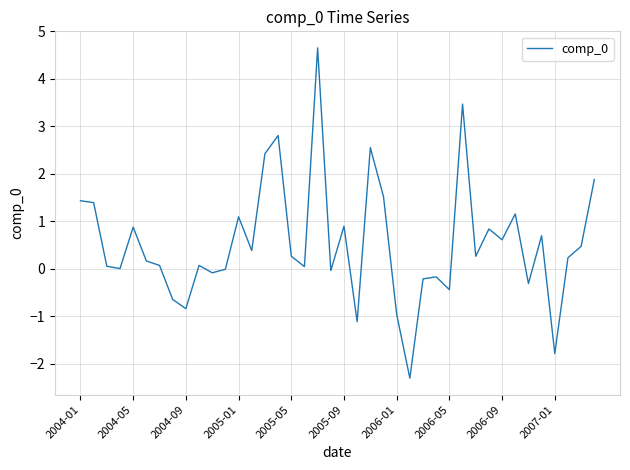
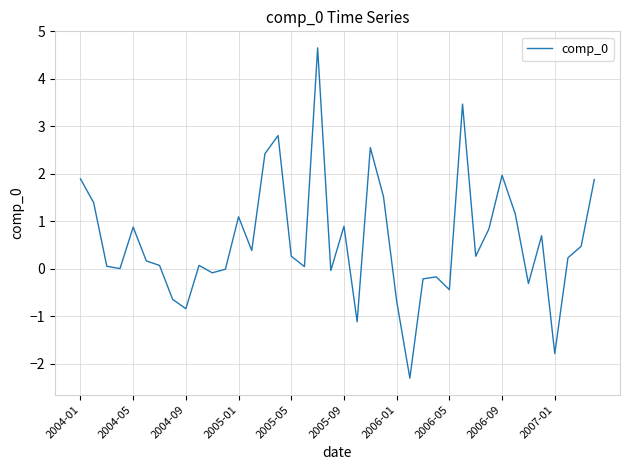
  {
-   "2004-01": 1.4,
+   "2004-01": 1.9,
    "2004-05": 0.9,
    "2004-09": -0.8,
    "2005-01": 1.1,
    "2005-05": 0.3,
    "2005-09": 0.9,
-   "2006-01": -1.0,
+   "2006-01": -0.7,
    "2006-05": -0.4,
-   "2006-09": 0.6,
+   "2006-09": 2.0,
    "2007-01": -1.8
  }
